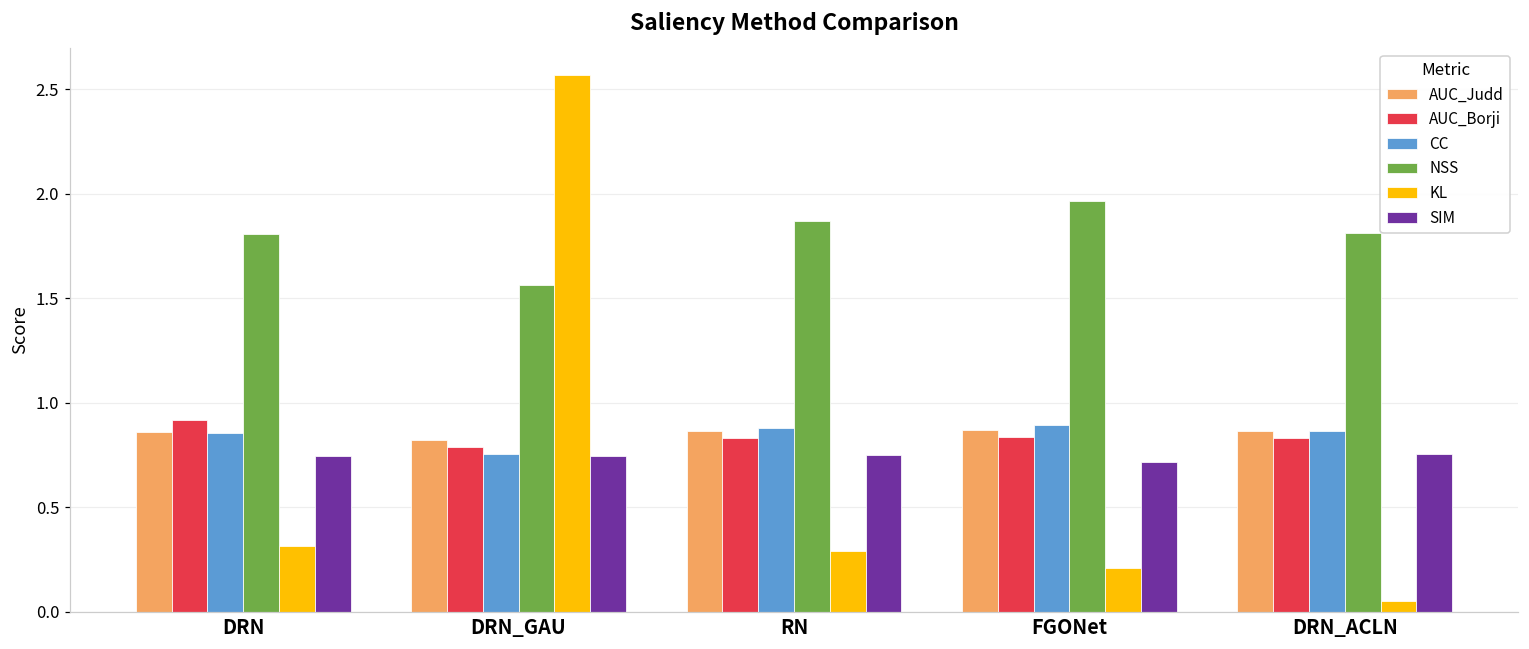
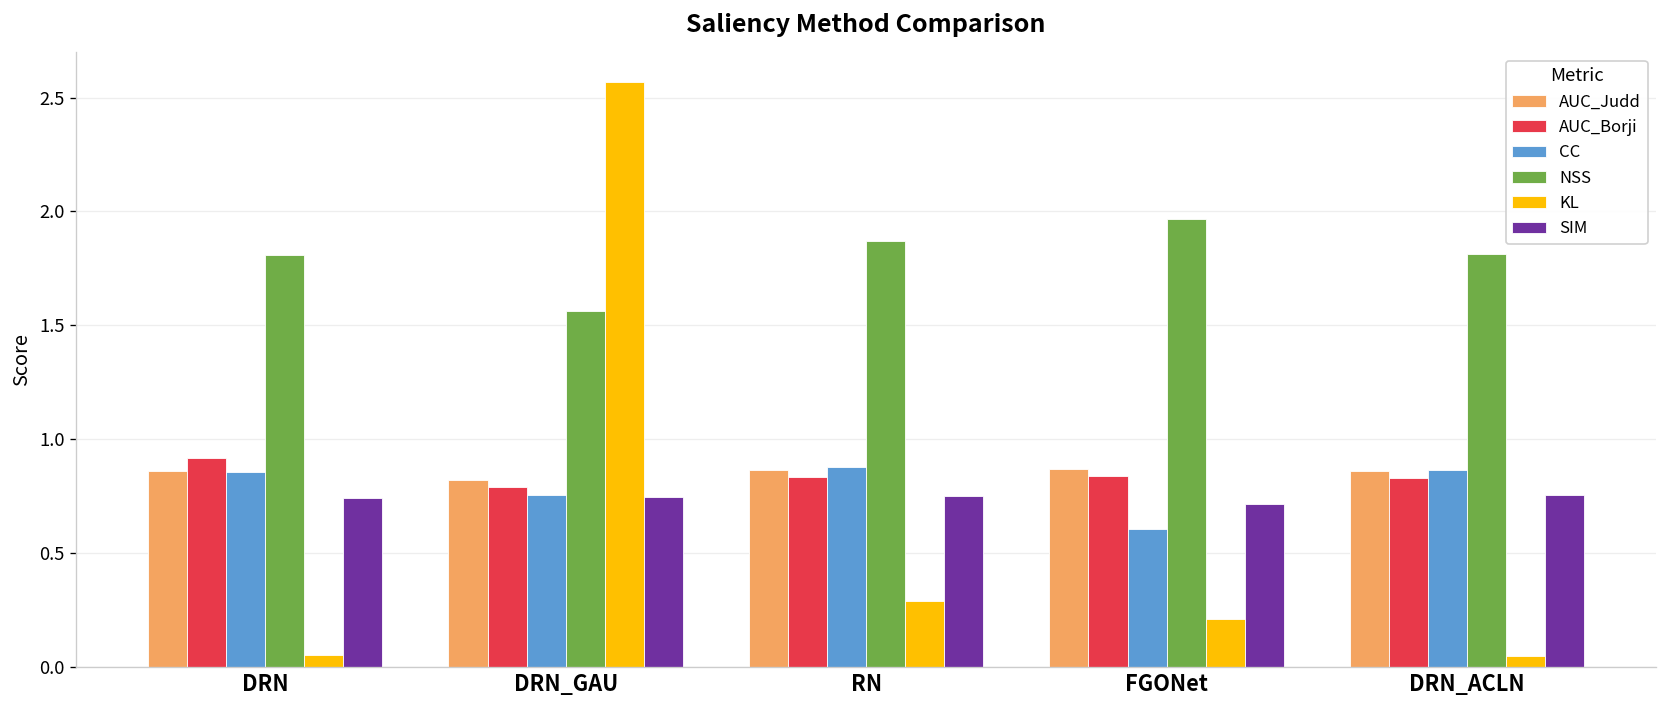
  {
    "AUC_Judd": {
      "DRN": 0.86,
      "DRN_GAU": 0.82,
      "RN": 0.86,
      "FGONet": 0.87,
      "DRN_ACLN": 0.86
    },
    "AUC_Borji": {
      "DRN": 0.92,
      "DRN_GAU": 0.79,
      "RN": 0.83,
      "FGONet": 0.84,
      "DRN_ACLN": 0.83
    },
    "CC": {
      "DRN": 0.86,
      "DRN_GAU": 0.76,
      "RN": 0.88,
-     "FGONet": 0.89,
+     "FGONet": 0.61,
      "DRN_ACLN": 0.87
    },
    "NSS": {
      "DRN": 1.81,
      "DRN_GAU": 1.56,
      "RN": 1.87,
      "FGONet": 1.97,
      "DRN_ACLN": 1.81
    },
    "KL": {
-     "DRN": 0.31,
+     "DRN": 0.05,
      "DRN_GAU": 2.57,
      "RN": 0.29,
      "FGONet": 0.21,
      "DRN_ACLN": 0.05
    },
    "SIM": {
      "DRN": 0.74,
      "DRN_GAU": 0.75,
      "RN": 0.75,
      "FGONet": 0.72,
      "DRN_ACLN": 0.75
    }
  }
